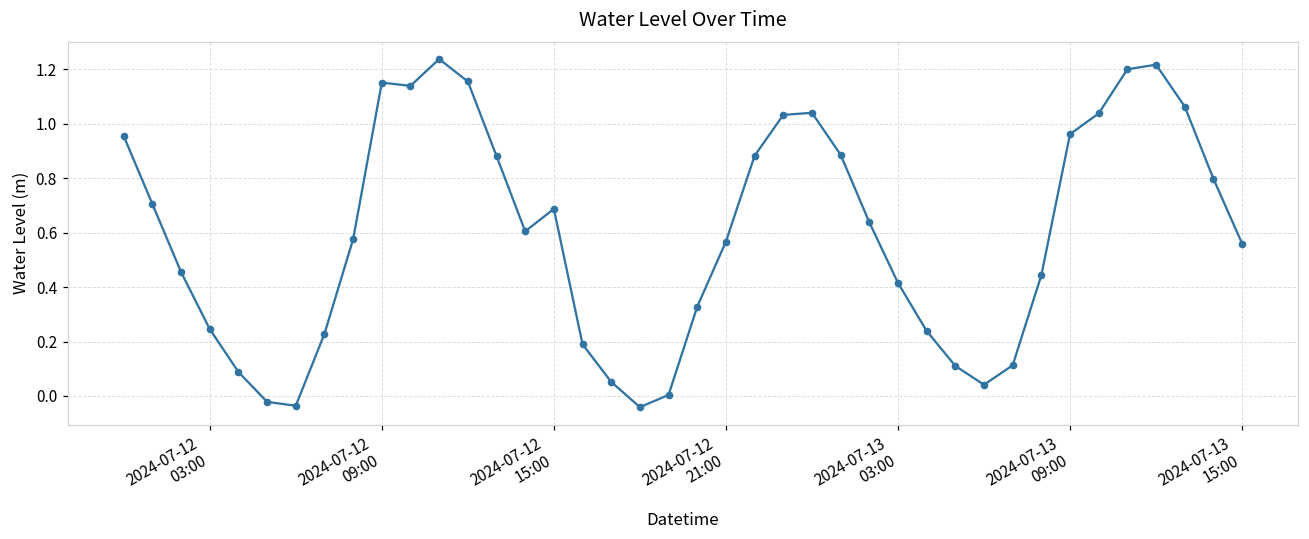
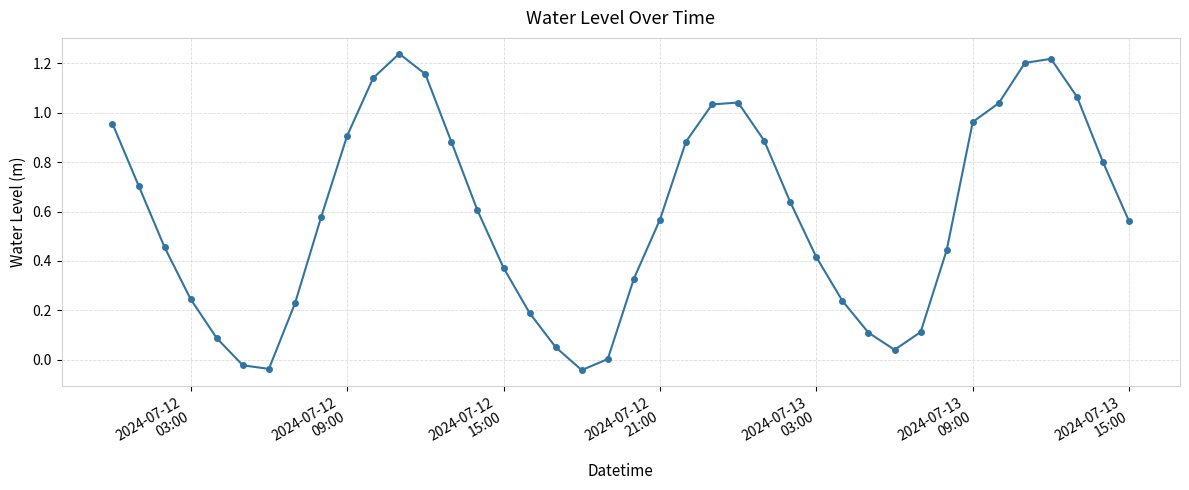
  {
    "2024-07-12 03:00": 0.25,
-   "2024-07-12 09:00": 1.15,
-   "2024-07-12 15:00": 0.69,
+   "2024-07-12 09:00": 0.91,
+   "2024-07-12 15:00": 0.37,
    "2024-07-12 21:00": 0.57,
    "2024-07-13 03:00": 0.42,
    "2024-07-13 09:00": 0.96,
    "2024-07-13 15:00": 0.56
  }
